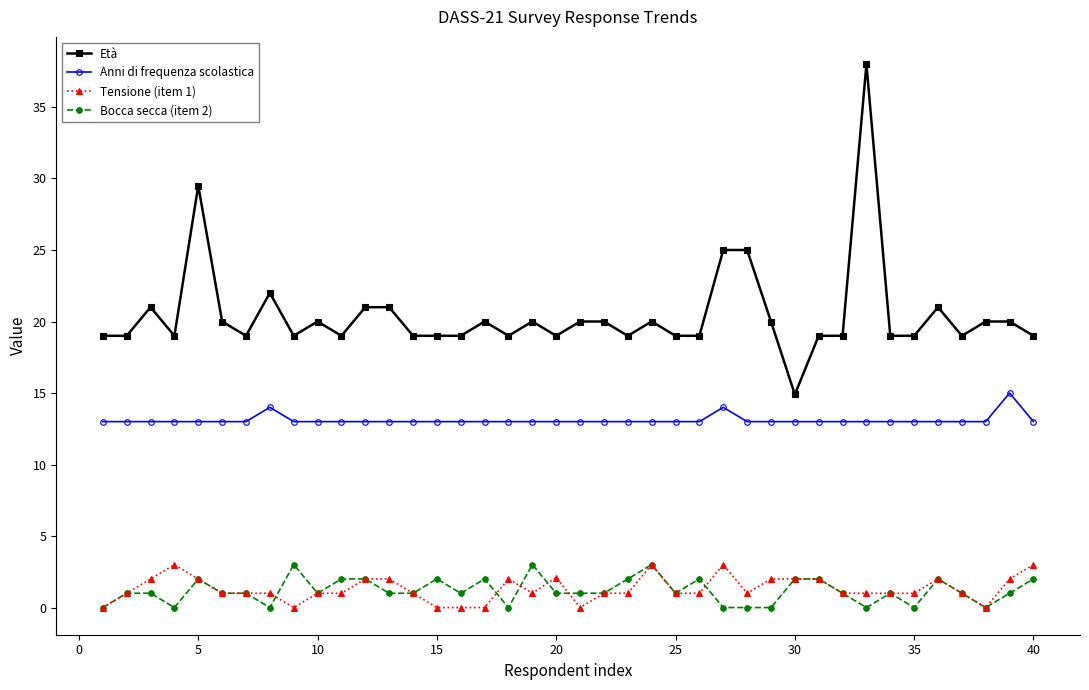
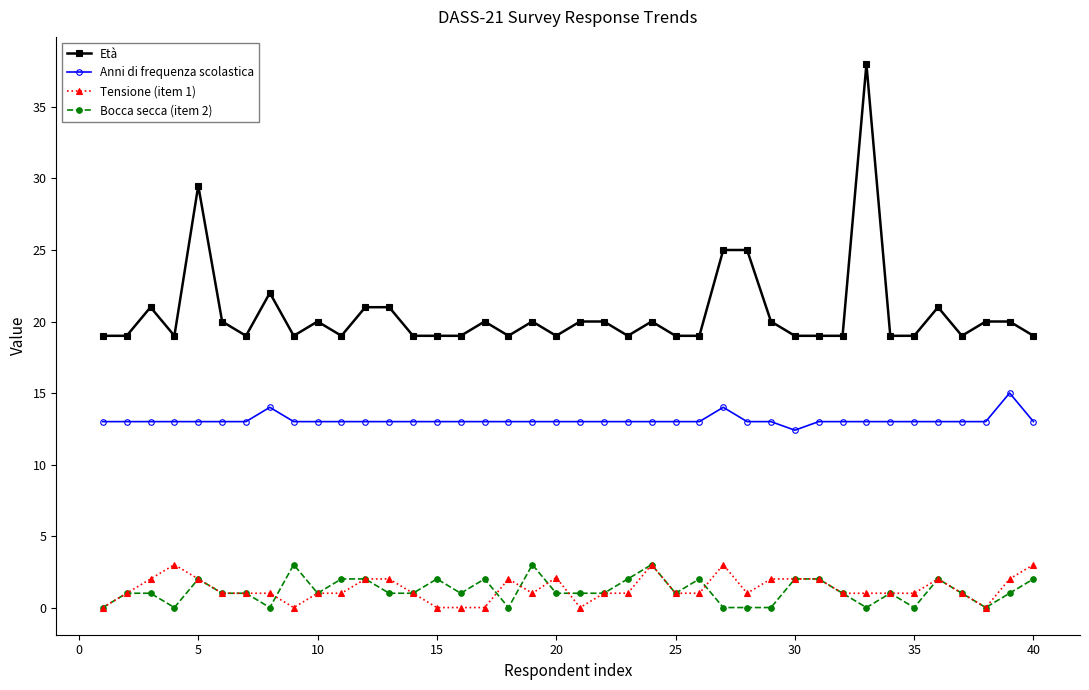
  {
    "Età": {
      "5": 29.5,
      "10": 20.0,
      "15": 19.0,
      "20": 19.0,
      "25": 19.0,
-     "30": 14.9,
+     "30": 19.0,
      "35": 19.0,
      "40": 19.0
    },
    "Anni di frequenza scolastica": {
      "5": 13.0,
      "10": 13.0,
      "15": 13.0,
      "20": 13.0,
      "25": 13.0,
-     "30": 13.0,
+     "30": 12.4,
      "35": 13.0,
      "40": 13.0
    },
    "Tensione (item 1)": {
      "15": 0.0,
      "20": 2.1,
      "35": 1.0,
      "40": 3.0
    },
    "Bocca secca (item 2)": {
      "15": 2.0,
      "20": 1.0,
      "35": 0.0,
      "40": 2.0
    }
  }
